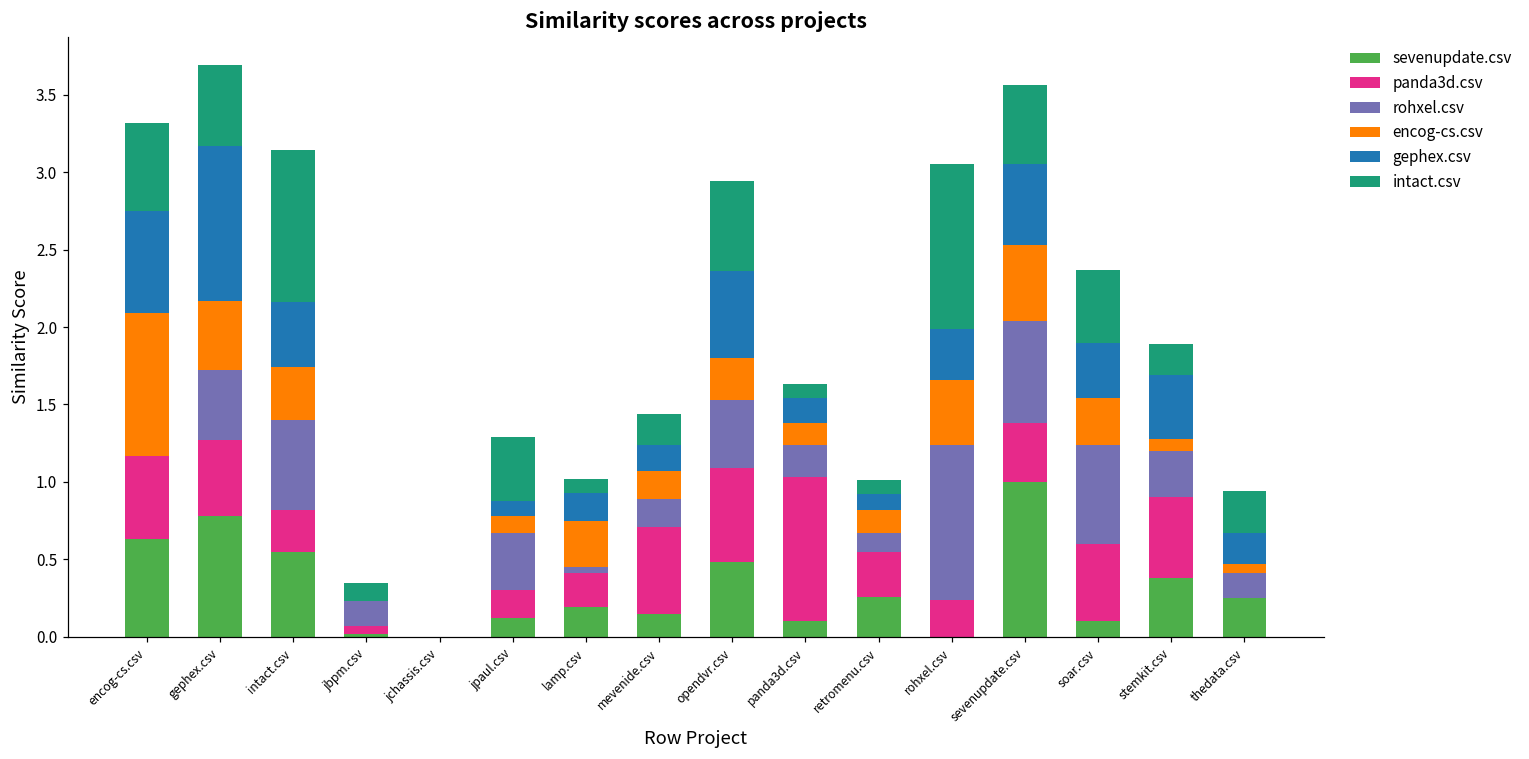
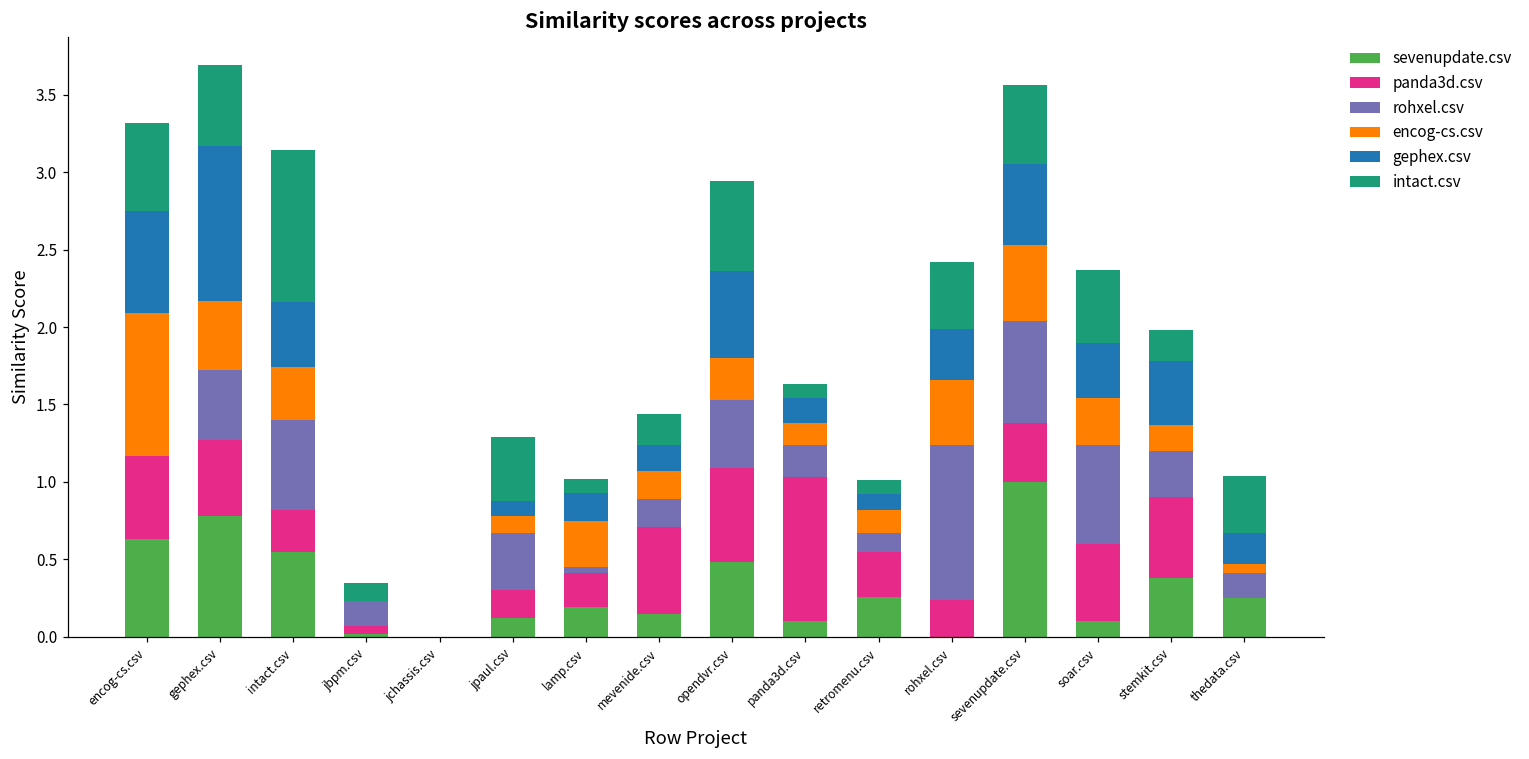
  {
    "sevenupdate.csv": {
      "encog-cs.csv": 0.63,
      "gephex.csv": 0.78,
      "intact.csv": 0.55,
      "jbpm.csv": 0.02,
      "jchassis.csv": 0.00,
      "jpaul.csv": 0.12,
      "lamp.csv": 0.19,
      "mevenide.csv": 0.15,
      "opendvr.csv": 0.48,
      "panda3d.csv": 0.10,
      "retromenu.csv": 0.26,
      "rohxel.csv": 0.00,
      "sevenupdate.csv": 1.00,
      "soar.csv": 0.10,
      "stemkit.csv": 0.38,
      "thedata.csv": 0.25
    },
    "panda3d.csv": {
      "encog-cs.csv": 0.54,
      "gephex.csv": 0.49,
      "intact.csv": 0.27,
      "jbpm.csv": 0.05,
      "jchassis.csv": 0.00,
      "jpaul.csv": 0.18,
      "lamp.csv": 0.22,
      "mevenide.csv": 0.56,
      "opendvr.csv": 0.61,
      "panda3d.csv": 0.93,
      "retromenu.csv": 0.29,
      "rohxel.csv": 0.24,
      "sevenupdate.csv": 0.38,
      "soar.csv": 0.50,
      "stemkit.csv": 0.52,
      "thedata.csv": 0.00
    },
    "rohxel.csv": {
      "encog-cs.csv": 0.00,
      "gephex.csv": 0.45,
      "intact.csv": 0.58,
      "jbpm.csv": 0.16,
      "jchassis.csv": 0.00,
      "jpaul.csv": 0.37,
      "lamp.csv": 0.04,
      "mevenide.csv": 0.18,
      "opendvr.csv": 0.44,
      "panda3d.csv": 0.21,
      "retromenu.csv": 0.12,
      "rohxel.csv": 1.00,
      "sevenupdate.csv": 0.66,
      "soar.csv": 0.64,
      "stemkit.csv": 0.30,
      "thedata.csv": 0.16
    },
    "encog-cs.csv": {
      "encog-cs.csv": 0.92,
      "gephex.csv": 0.45,
      "intact.csv": 0.34,
      "jbpm.csv": 0.00,
      "jchassis.csv": 0.00,
      "jpaul.csv": 0.11,
      "lamp.csv": 0.30,
      "mevenide.csv": 0.18,
      "opendvr.csv": 0.27,
      "panda3d.csv": 0.14,
      "retromenu.csv": 0.15,
      "rohxel.csv": 0.42,
      "sevenupdate.csv": 0.49,
      "soar.csv": 0.30,
-     "stemkit.csv": 0.08,
+     "stemkit.csv": 0.17,
      "thedata.csv": 0.06
    },
    "gephex.csv": {
      "encog-cs.csv": 0.66,
      "gephex.csv": 1.00,
      "intact.csv": 0.42,
      "jbpm.csv": 0.00,
      "jchassis.csv": 0.00,
      "jpaul.csv": 0.10,
      "lamp.csv": 0.18,
      "mevenide.csv": 0.17,
      "opendvr.csv": 0.56,
      "panda3d.csv": 0.16,
      "retromenu.csv": 0.10,
      "rohxel.csv": 0.33,
      "sevenupdate.csv": 0.52,
      "soar.csv": 0.36,
      "stemkit.csv": 0.41,
      "thedata.csv": 0.20
    },
    "intact.csv": {
      "encog-cs.csv": 0.57,
      "gephex.csv": 0.52,
      "intact.csv": 0.98,
      "jbpm.csv": 0.12,
      "jchassis.csv": 0.00,
      "jpaul.csv": 0.41,
      "lamp.csv": 0.09,
      "mevenide.csv": 0.20,
      "opendvr.csv": 0.58,
      "panda3d.csv": 0.09,
      "retromenu.csv": 0.09,
-     "rohxel.csv": 1.06,
+     "rohxel.csv": 0.43,
      "sevenupdate.csv": 0.51,
      "soar.csv": 0.47,
      "stemkit.csv": 0.20,
-     "thedata.csv": 0.27
+     "thedata.csv": 0.37
    }
  }
